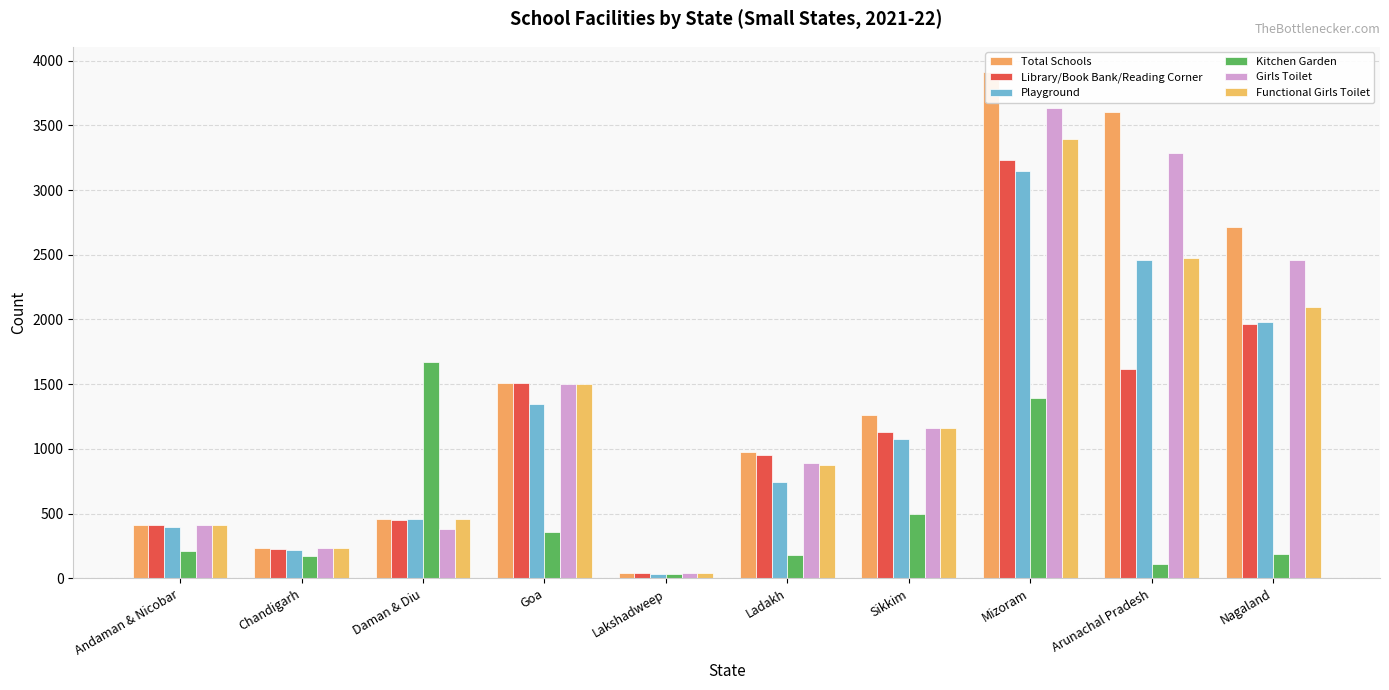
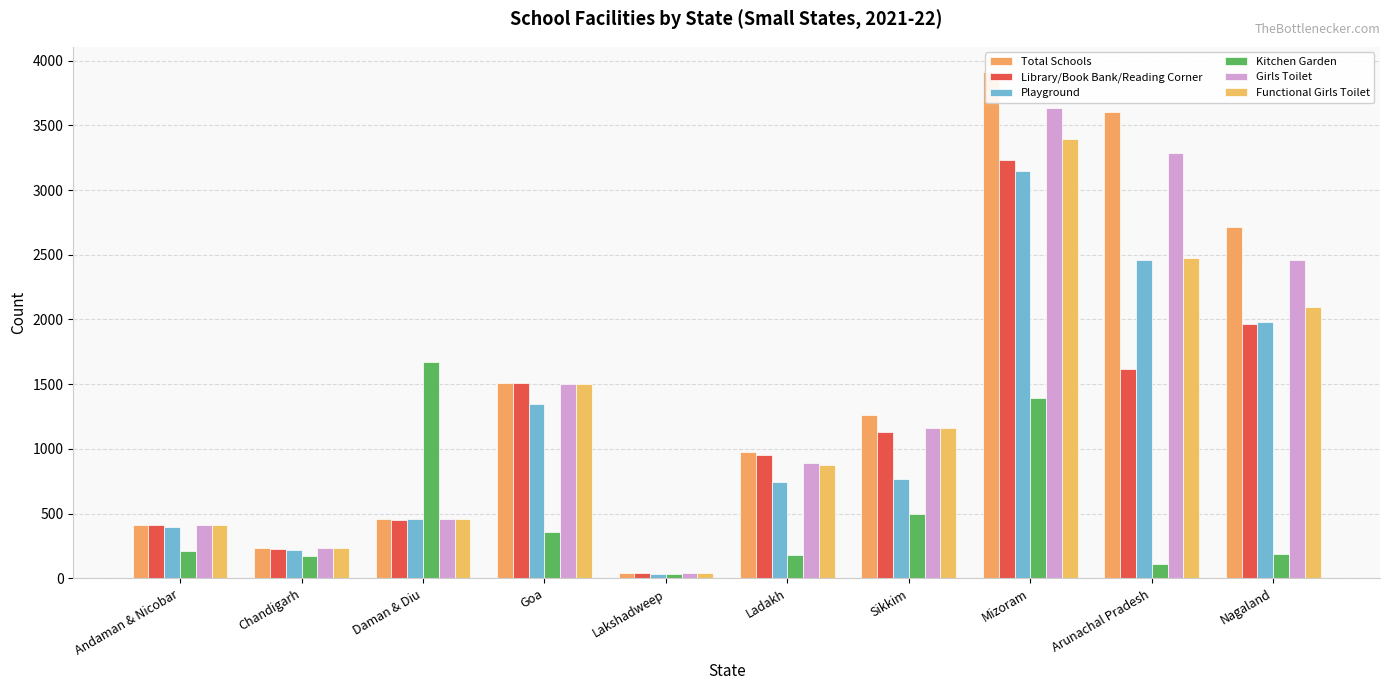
  {
    "Library/Book Bank/Reading Corner": {
      "Andaman & Nicobar": 410,
      "Chandigarh": 230,
      "Daman & Diu": 450,
      "Goa": 1510,
      "Lakshadweep": 40,
      "Ladakh": 950,
      "Sikkim": 1130,
      "Mizoram": 3230,
      "Arunachal Pradesh": 1620,
      "Nagaland": 1970
    },
    "Playground": {
      "Andaman & Nicobar": 400,
      "Chandigarh": 220,
      "Daman & Diu": 460,
      "Goa": 1350,
      "Lakshadweep": 40,
      "Ladakh": 750,
-     "Sikkim": 1080,
+     "Sikkim": 770,
      "Mizoram": 3140,
      "Arunachal Pradesh": 2460,
      "Nagaland": 1980
    },
    "Kitchen Garden": {
      "Andaman & Nicobar": 210,
      "Chandigarh": 180,
      "Daman & Diu": 1670,
      "Goa": 360,
      "Lakshadweep": 30,
      "Ladakh": 180,
      "Sikkim": 500,
      "Mizoram": 1390,
      "Arunachal Pradesh": 110,
      "Nagaland": 190
    },
    "Girls Toilet": {
      "Andaman & Nicobar": 420,
      "Chandigarh": 230,
-     "Daman & Diu": 380,
+     "Daman & Diu": 460,
      "Goa": 1500,
      "Lakshadweep": 40,
      "Ladakh": 890,
      "Sikkim": 1160,
      "Mizoram": 3640,
      "Arunachal Pradesh": 3290,
      "Nagaland": 2460
    }
  }
